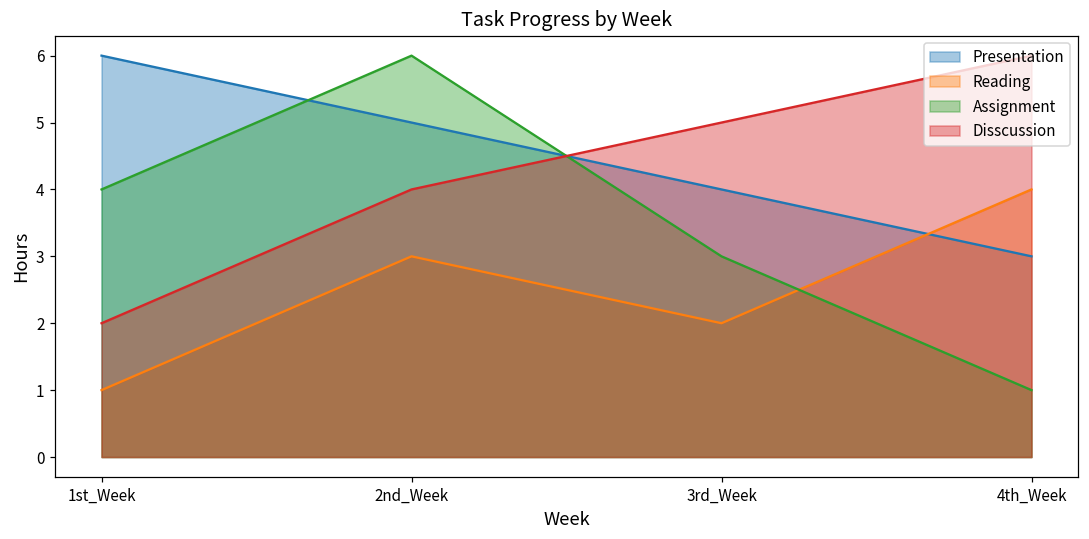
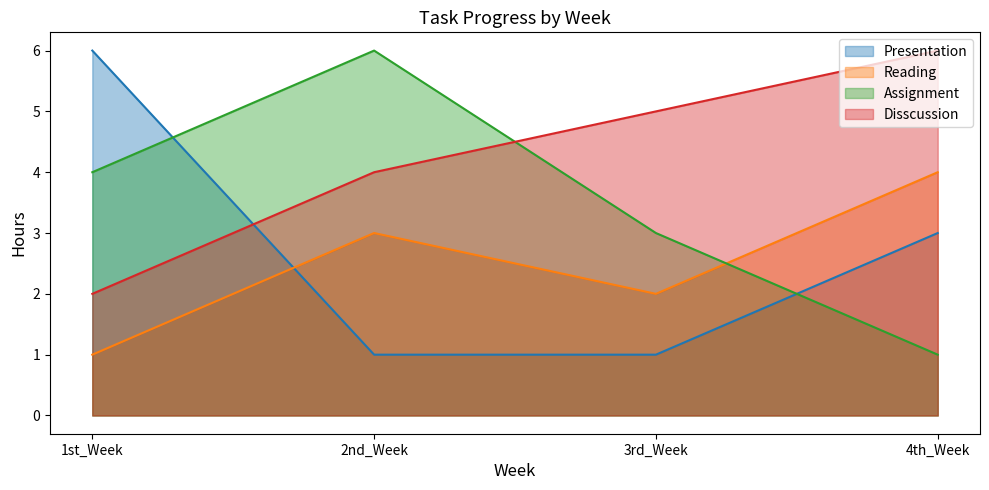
  {
    "Presentation": {
      "1st_Week": 6,
-     "2nd_Week": 5,
-     "3rd_Week": 4,
+     "2nd_Week": 1,
+     "3rd_Week": 1,
      "4th_Week": 3
    },
    "Assignment": {
      "1st_Week": 4,
      "2nd_Week": 6,
      "3rd_Week": 3,
      "4th_Week": 1
    }
  }
